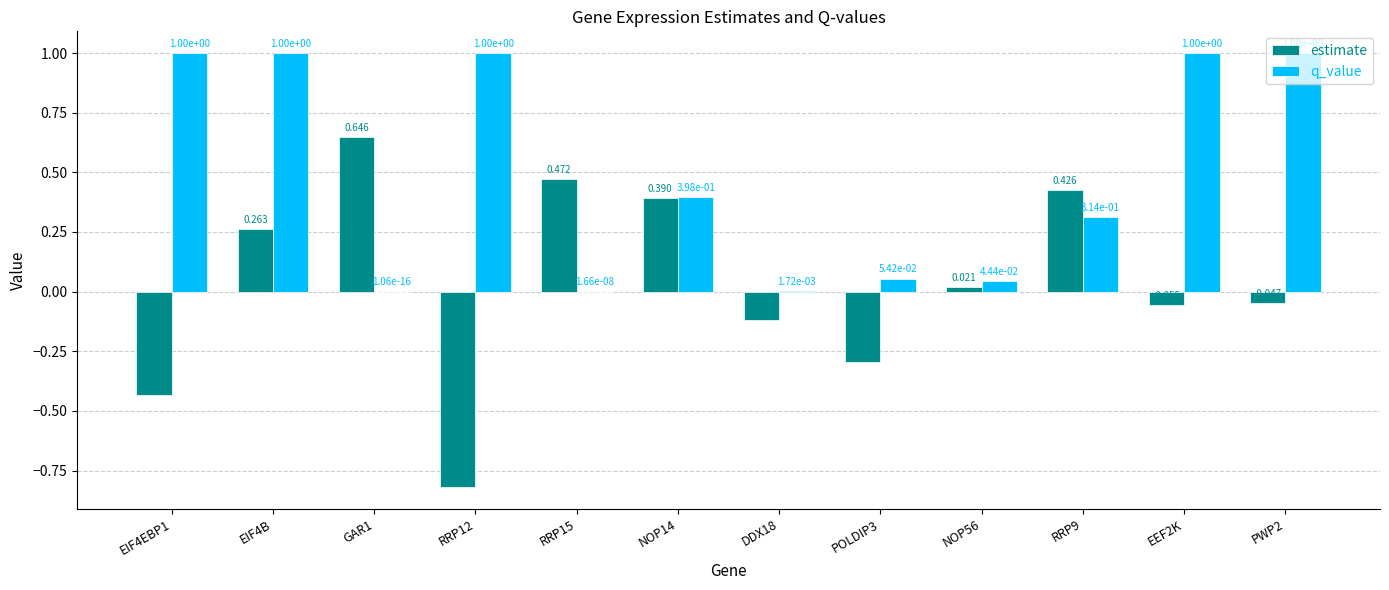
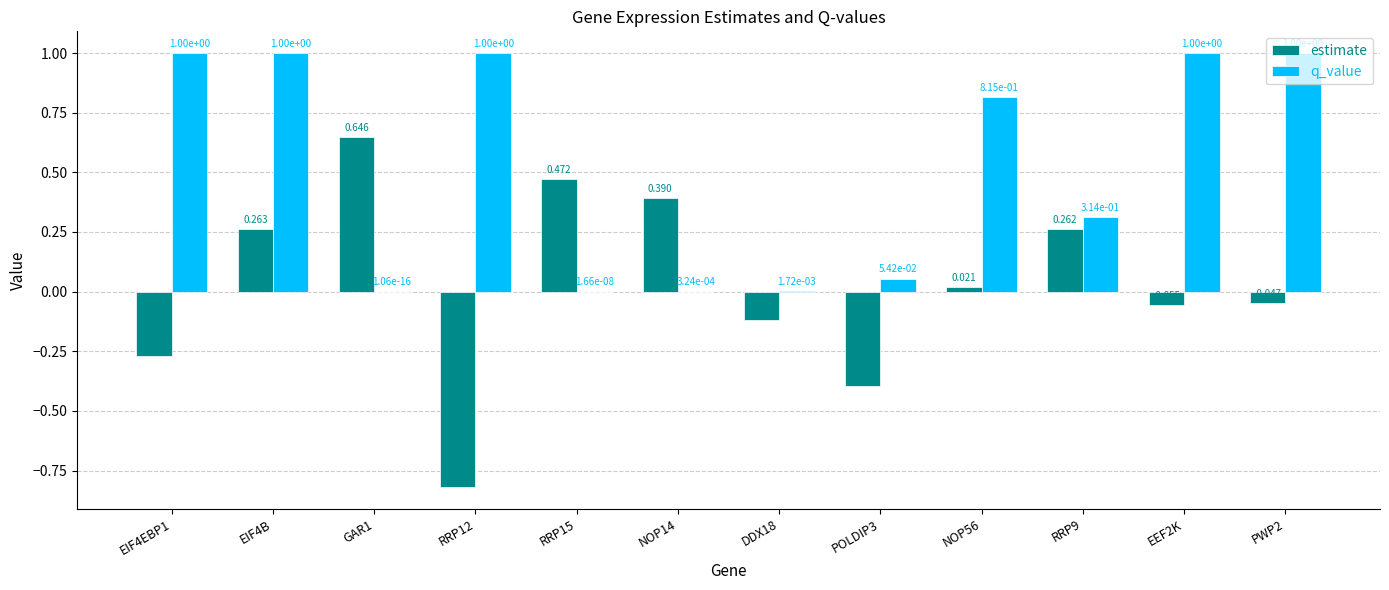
  {
    "estimate": {
-     "EIF4EBP1": "3.98e-01",
+     "EIF4EBP1": "3.24e-04",
      "EIF4B": "0.263",
      "GAR1": "0.646",
      "RRP15": "0.472",
      "NOP14": "0.390",
-     "POLDIP3": "-0.29",
+     "POLDIP3": "-0.39",
      "NOP56": "0.021",
-     "RRP9": "0.426"
+     "RRP9": "0.262"
    },
    "q_value": {
      "EIF4EBP1": "1.00e+00",
      "EIF4B": "1.00e+00",
      "GAR1": "1.06e-16",
      "RRP12": "1.00e+00",
      "RRP15": "1.66e-08",
-     "NOP14": "0.40",
+     "NOP14": "0.00",
      "DDX18": "1.72e-03",
      "POLDIP3": "5.42e-02",
-     "NOP56": "4.44e-02",
+     "NOP56": "8.15e-01",
      "RRP9": "3.14e-01",
      "EEF2K": "1.00e+00"
    }
  }
